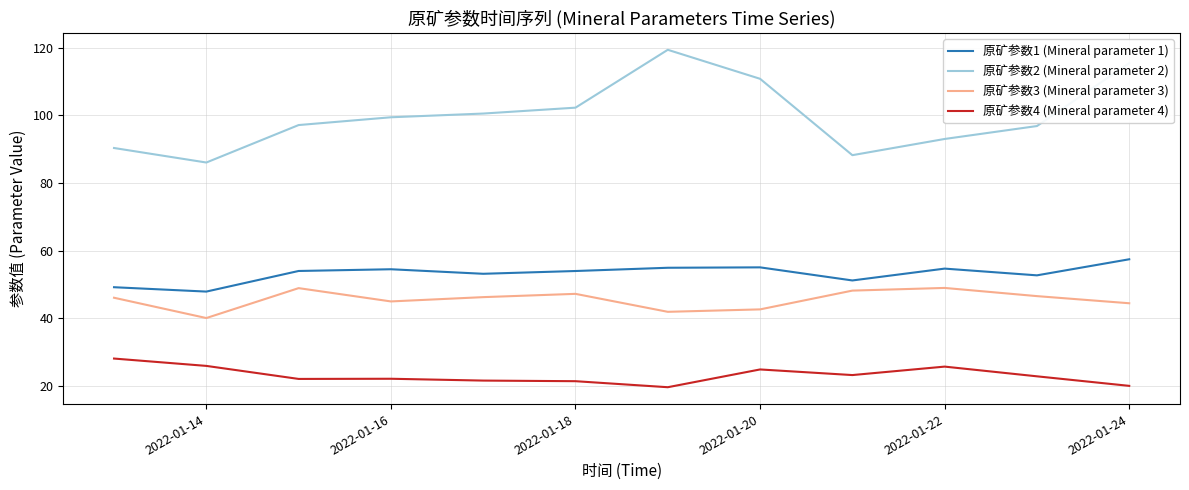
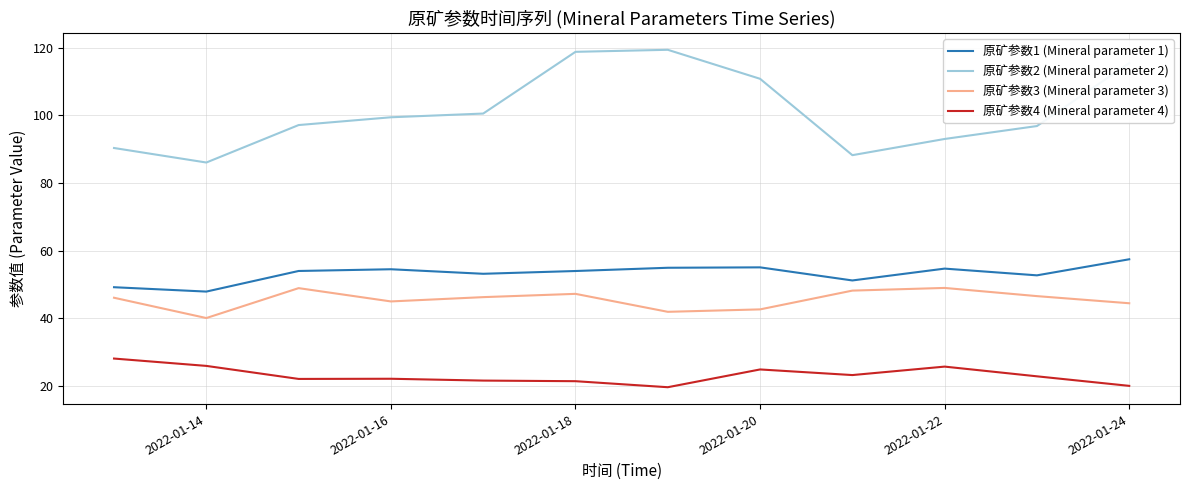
  {
    "原矿参数1 (Mineral parameter 1)": {
      "2022-01-14": 48,
      "2022-01-16": 55,
      "2022-01-18": 54,
      "2022-01-20": 55,
      "2022-01-22": 55,
      "2022-01-24": 58
    },
    "原矿参数2 (Mineral parameter 2)": {
      "2022-01-14": 86,
      "2022-01-16": 99,
-     "2022-01-18": 102,
+     "2022-01-18": 119,
      "2022-01-20": 111,
      "2022-01-22": 93
    },
    "原矿参数3 (Mineral parameter 3)": {
      "2022-01-14": 40,
      "2022-01-16": 45,
      "2022-01-18": 47,
      "2022-01-20": 43,
      "2022-01-22": 49,
      "2022-01-24": 45
    },
    "原矿参数4 (Mineral parameter 4)": {
      "2022-01-14": 26,
      "2022-01-16": 22,
      "2022-01-18": 21,
      "2022-01-20": 25,
      "2022-01-22": 26,
      "2022-01-24": 20
    }
  }
